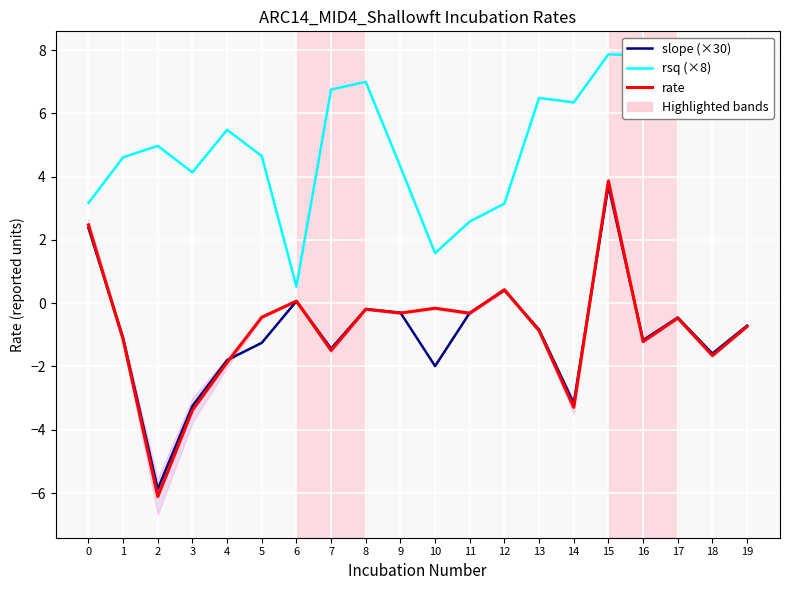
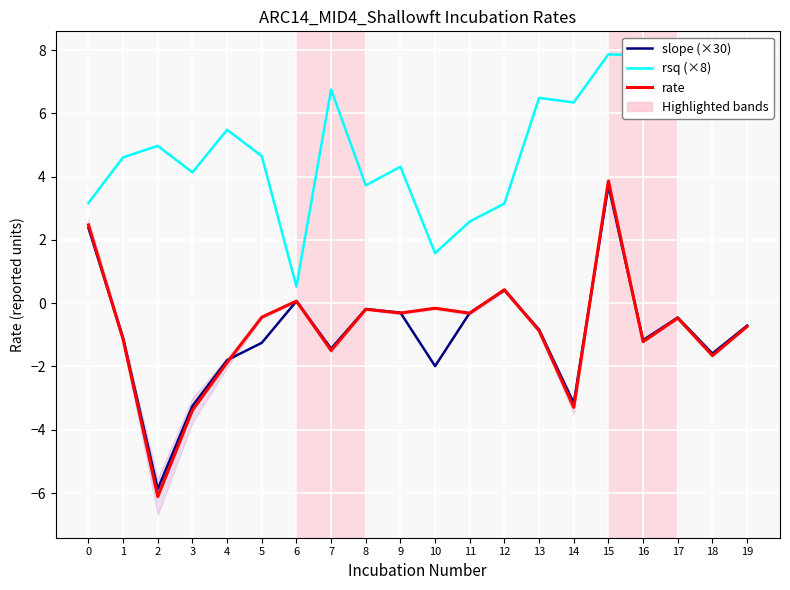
  {
    "slope (×30)": {
      "0": 2.4,
      "2": -5.9,
      "3": -3.2,
      "5": -1.3,
      "10": -2.0,
      "15": 3.7
    },
    "rsq (×8)": {
      "0": 3.2,
      "1": 4.6,
      "2": 5.0,
      "3": 4.1,
      "4": 5.5,
      "5": 4.7,
      "6": 0.5,
      "7": 6.8,
-     "8": 7.0,
+     "8": 3.7,
      "9": 4.3,
      "10": 1.6,
      "11": 2.6,
      "12": 3.1,
      "13": 6.5,
      "14": 6.3,
      "15": 7.9
    },
    "rate": {
      "0": 2.5,
      "2": -6.1,
      "3": -3.4,
      "14": -3.3
    }
  }
